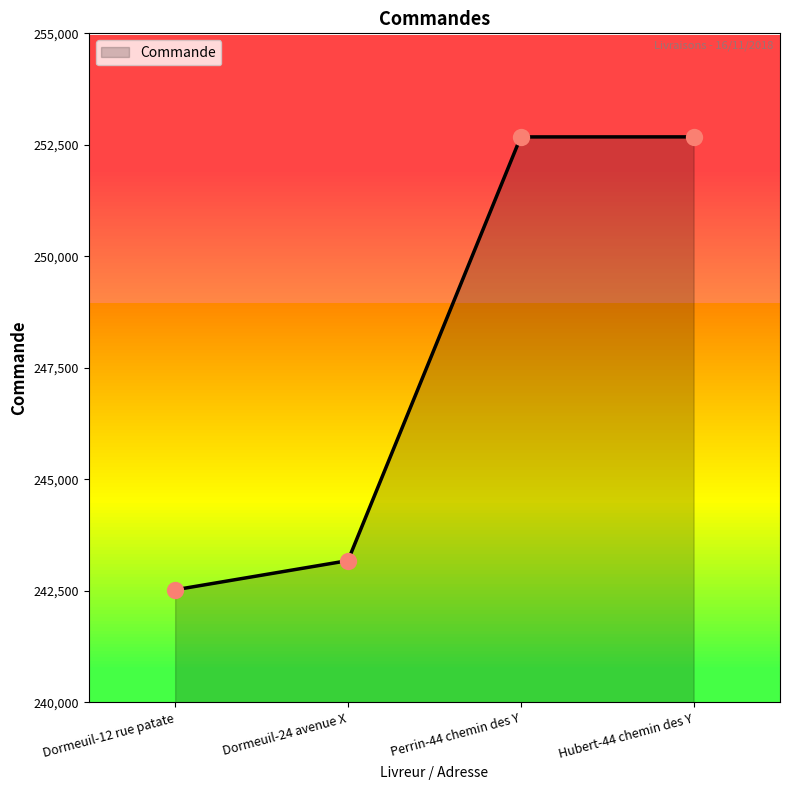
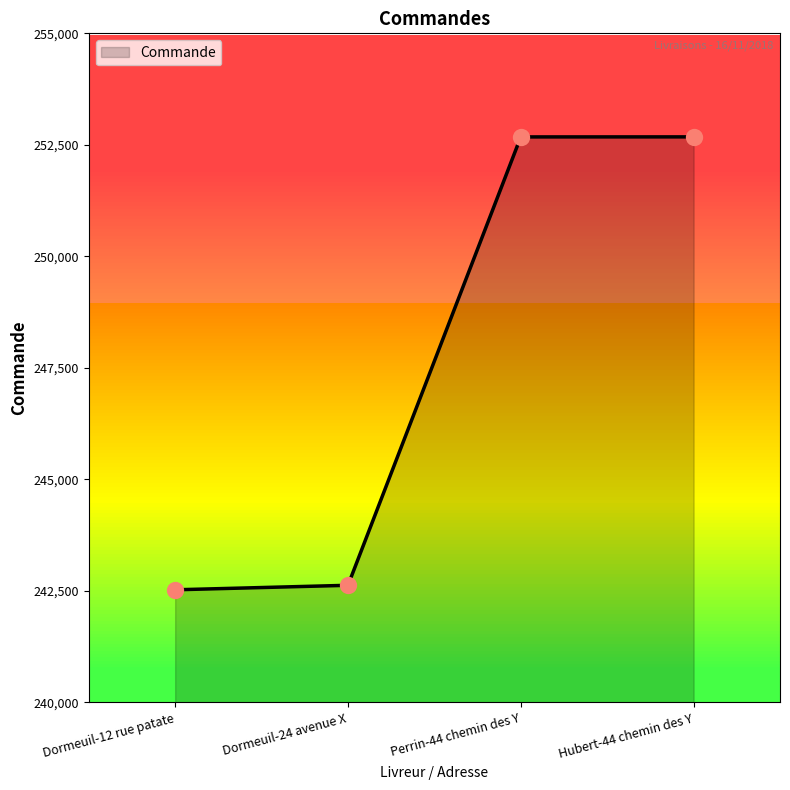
  {
    "Commande": {
      "Dormeuil-12 rue patate": "242,500",
-     "Dormeuil-24 avenue X": "243,200",
+     "Dormeuil-24 avenue X": "242,600",
      "Perrin-44 chemin des Y": "252,700",
      "Hubert-44 chemin des Y": "252,700"
    }
  }
